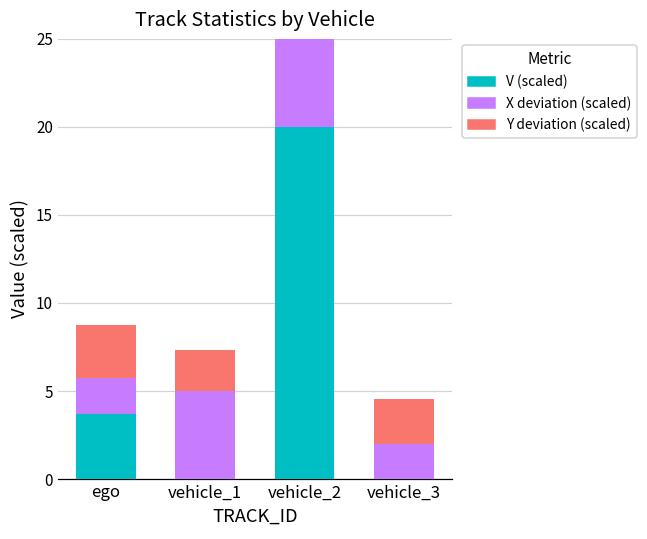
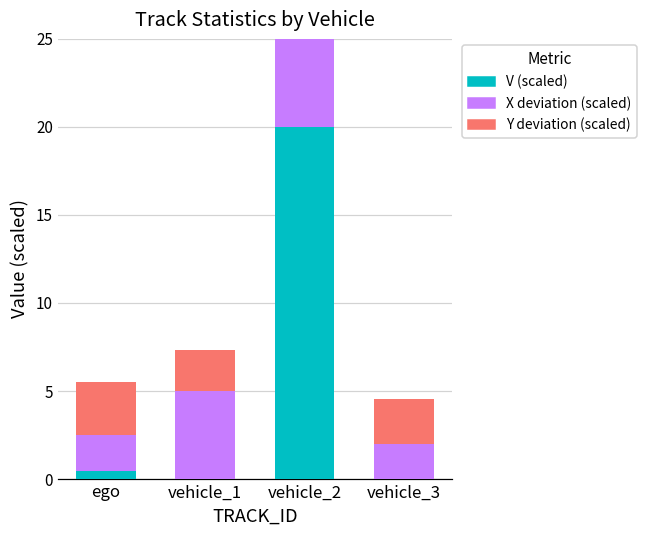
  {
    "V (scaled)": {
-     "ego": 3.7,
+     "ego": 0.4,
      "vehicle_1": 0.0,
      "vehicle_2": 20.0,
      "vehicle_3": 0.0
    },
    "X deviation (scaled)": {
      "ego": 2.0,
      "vehicle_1": 5.0,
      "vehicle_2": 5.0,
      "vehicle_3": 2.0
    },
    "Y deviation (scaled)": {
      "ego": 3.0,
      "vehicle_1": 2.3,
      "vehicle_3": 2.6
    }
  }
